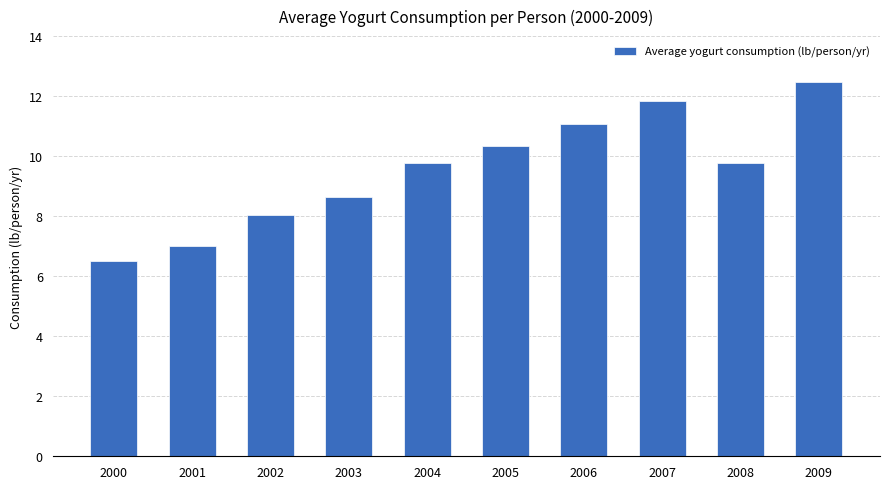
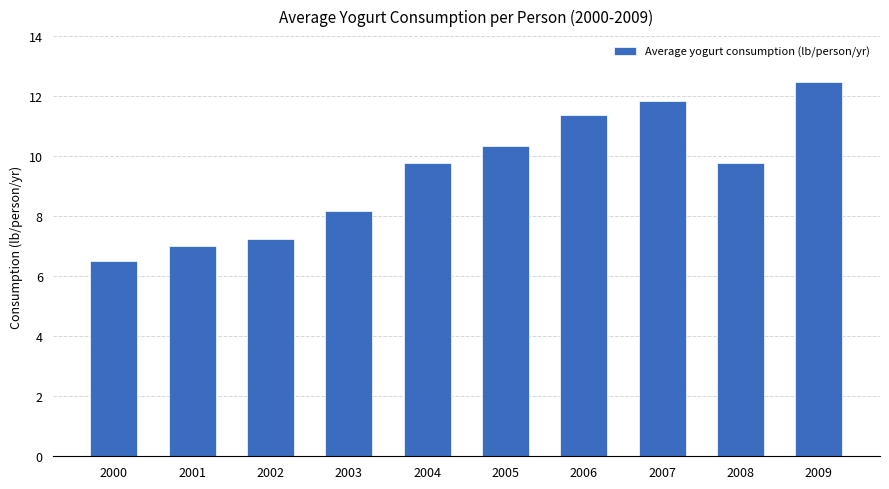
  {
    "2000": 6.5,
    "2001": 7.0,
-   "2002": 8.0,
-   "2003": 8.6,
+   "2002": 7.2,
+   "2003": 8.2,
    "2004": 9.8,
    "2005": 10.3,
-   "2006": 11.1,
+   "2006": 11.4,
    "2007": 11.8,
    "2008": 9.8,
    "2009": 12.5
  }
